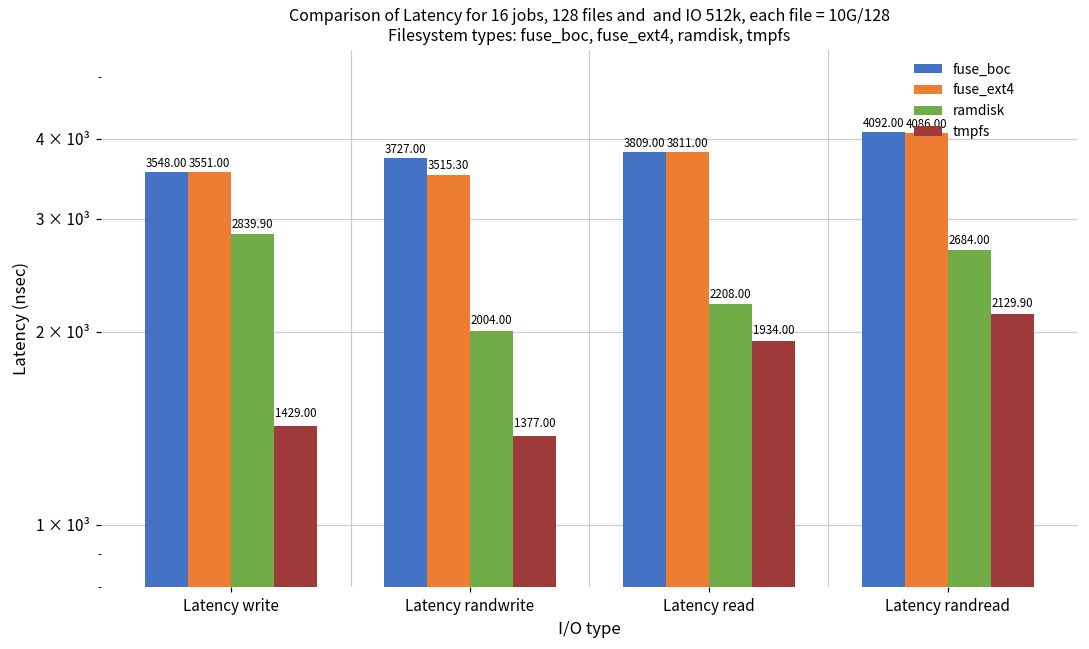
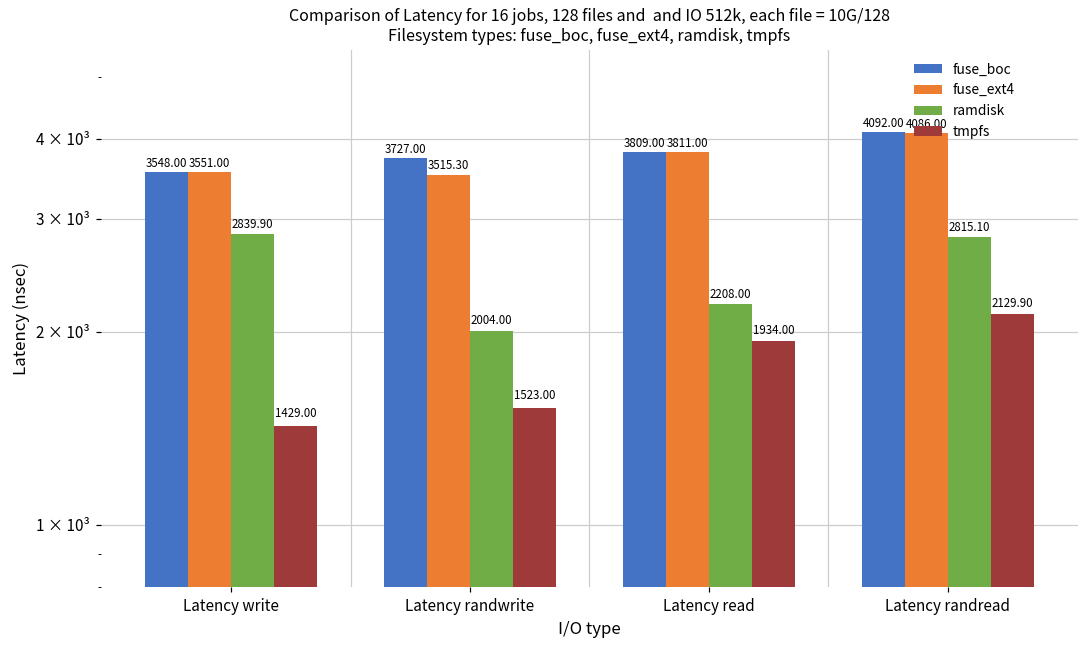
  {
    "fuse_boc": {
      "Latency write": 3548.00,
      "Latency randwrite": 3727.00,
      "Latency read": 3809.00,
      "Latency randread": 4092.00
    },
    "fuse_ext4": {
      "Latency write": 3551.00,
      "Latency randwrite": 3515.30,
      "Latency read": 3811.00,
      "Latency randread": 4086.00
    },
    "ramdisk": {
      "Latency write": 2839.90,
      "Latency randwrite": 2004.00,
      "Latency read": 2208.00,
-     "Latency randread": 2684.00
+     "Latency randread": 2815.10
    },
    "tmpfs": {
      "Latency write": 1429.00,
-     "Latency randwrite": 1377.00,
+     "Latency randwrite": 1523.00,
      "Latency read": 1934.00,
      "Latency randread": 2129.90
    }
  }
